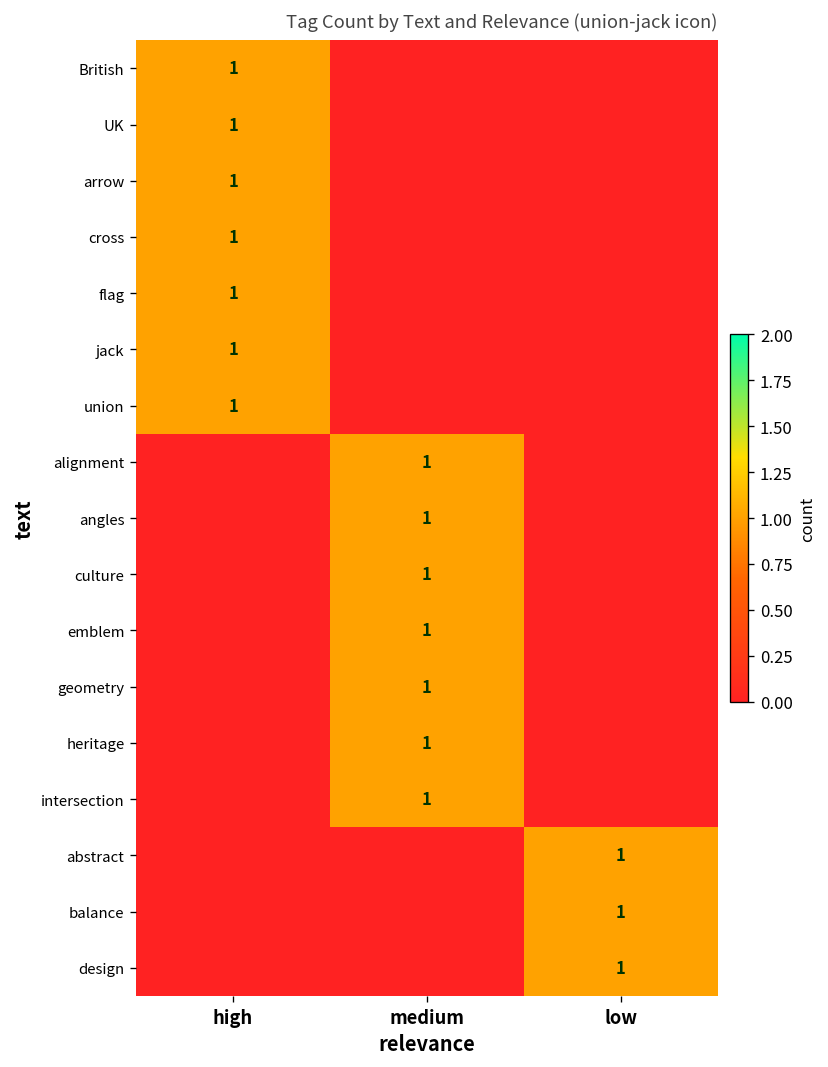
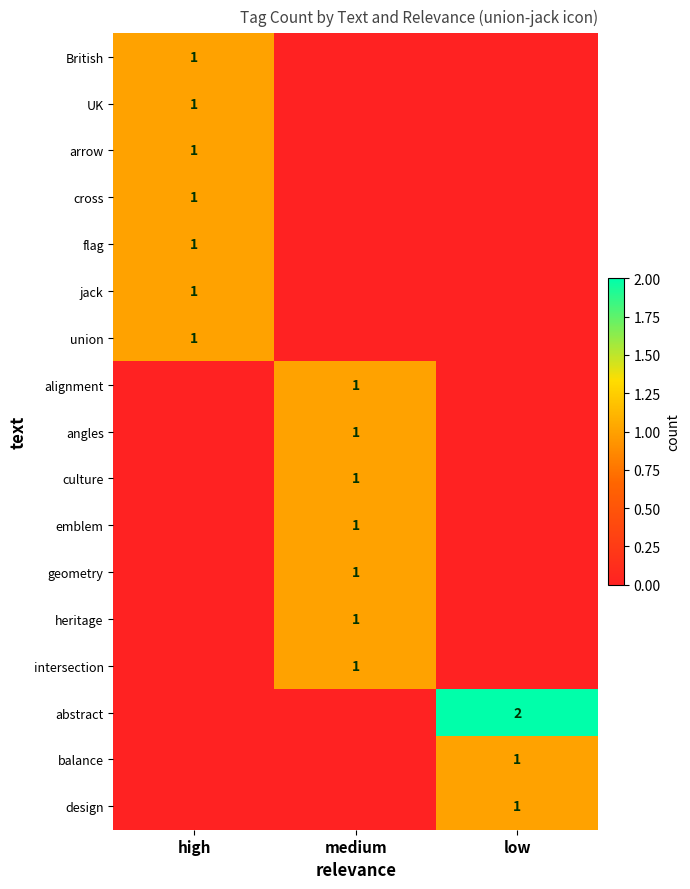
  {
    "British": {
      "high": 1
    },
    "UK": {
      "high": 1
    },
    "arrow": {
      "high": 1
    },
    "cross": {
      "high": 1
    },
    "flag": {
      "high": 1
    },
    "jack": {
      "high": 1
    },
    "union": {
      "high": 1
    },
    "alignment": {
      "medium": 1
    },
    "angles": {
      "medium": 1
    },
    "culture": {
      "medium": 1
    },
    "emblem": {
      "medium": 1
    },
    "geometry": {
      "medium": 1
    },
    "heritage": {
      "medium": 1
    },
    "intersection": {
      "medium": 1
    },
    "abstract": {
-     "low": 1
+     "low": 2
    },
    "balance": {
      "low": 1
    },
    "design": {
      "low": 1
    }
  }
